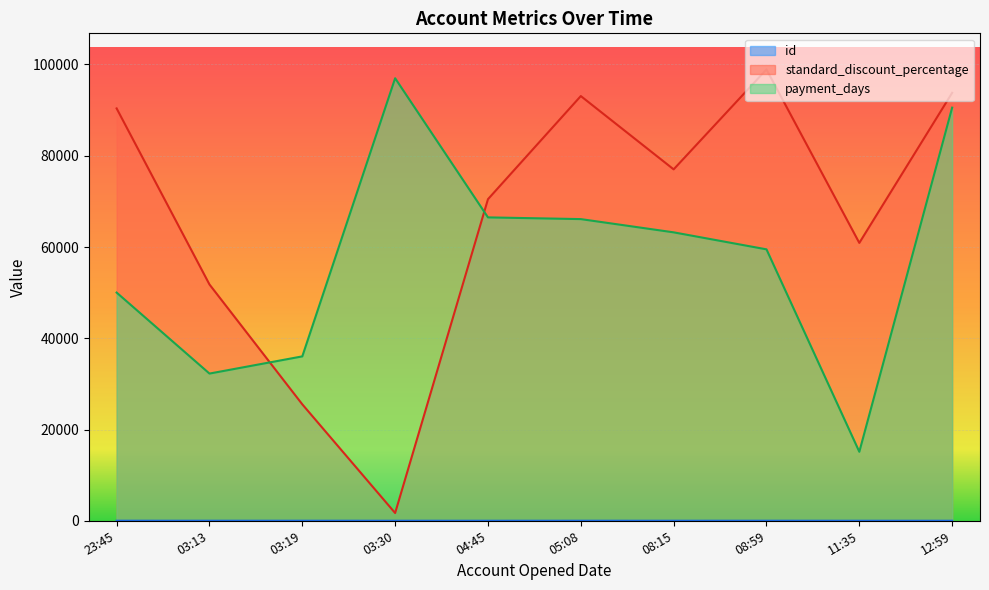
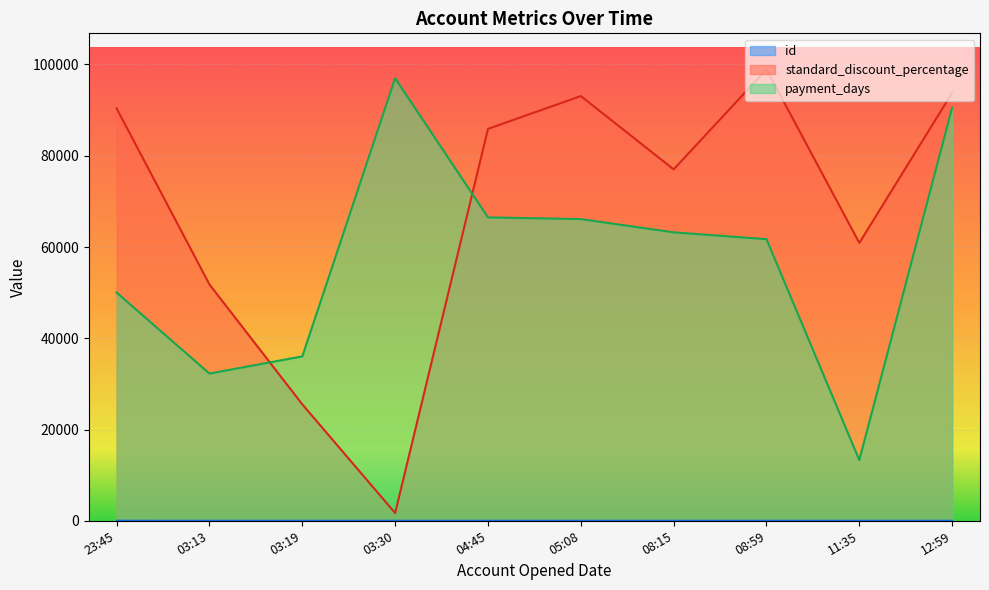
  {
    "id": {
      "23:45": 0,
      "03:13": 0,
      "03:19": 0,
      "03:30": 0,
      "04:45": 0,
      "05:08": 0,
      "08:15": 0,
      "08:59": 0,
      "11:35": 0,
      "12:59": 0
    },
    "standard_discount_percentage": {
      "23:45": 90000,
      "03:13": 52000,
      "03:19": 26000,
      "03:30": 2000,
-     "04:45": 70000,
+     "04:45": 86000,
      "05:08": 93000,
      "08:15": 77000,
      "11:35": 61000
    },
    "payment_days": {
      "23:45": 50000,
      "03:13": 32000,
      "03:19": 36000,
      "03:30": 97000,
      "04:45": 66000,
      "05:08": 66000,
      "08:15": 63000,
-     "08:59": 59000,
-     "11:35": 15000,
+     "08:59": 62000,
+     "11:35": 13000,
      "12:59": 91000
    }
  }
